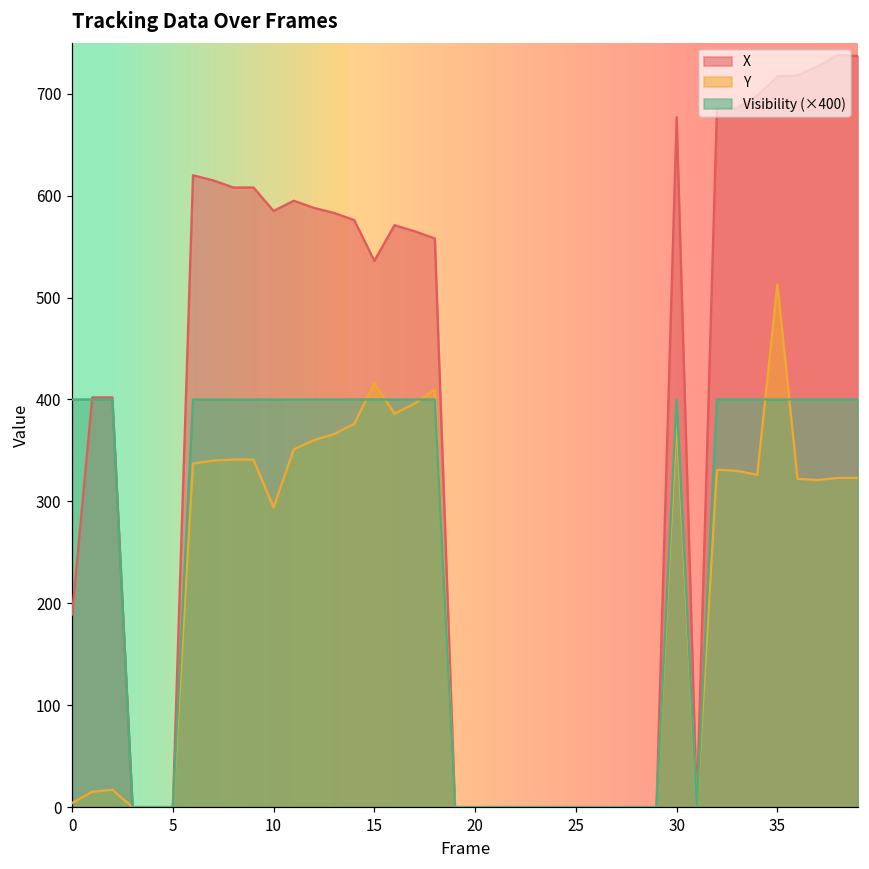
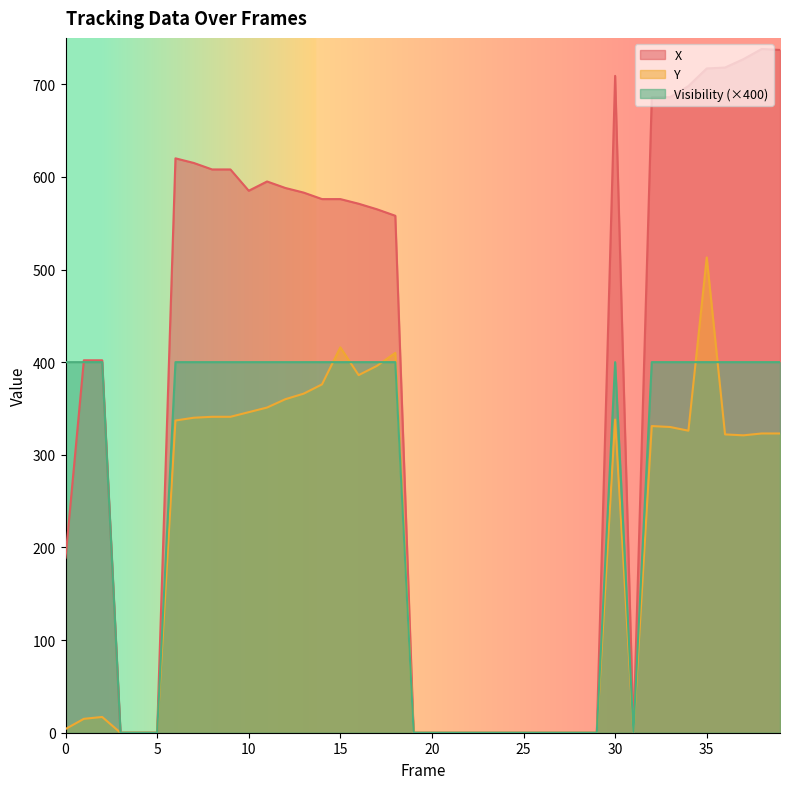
  {
    "X": {
      "0": 190,
      "10": 590,
-     "15": 540,
-     "30": 680
+     "15": 580,
+     "30": 710
    },
    "Y": {
      "0": 0,
-     "10": 290,
+     "10": 350,
      "15": 420,
-     "30": 380,
+     "30": 340,
      "35": 510
    },
    "Visibility (×400)": {
      "0": 400,
      "10": 400,
      "15": 400,
      "30": 400,
      "35": 400
    }
  }
